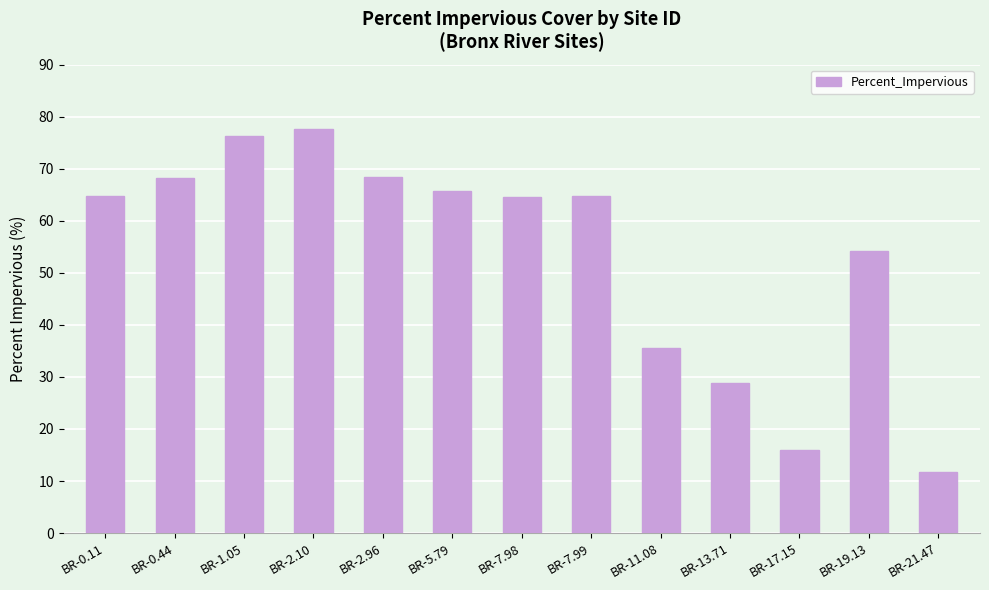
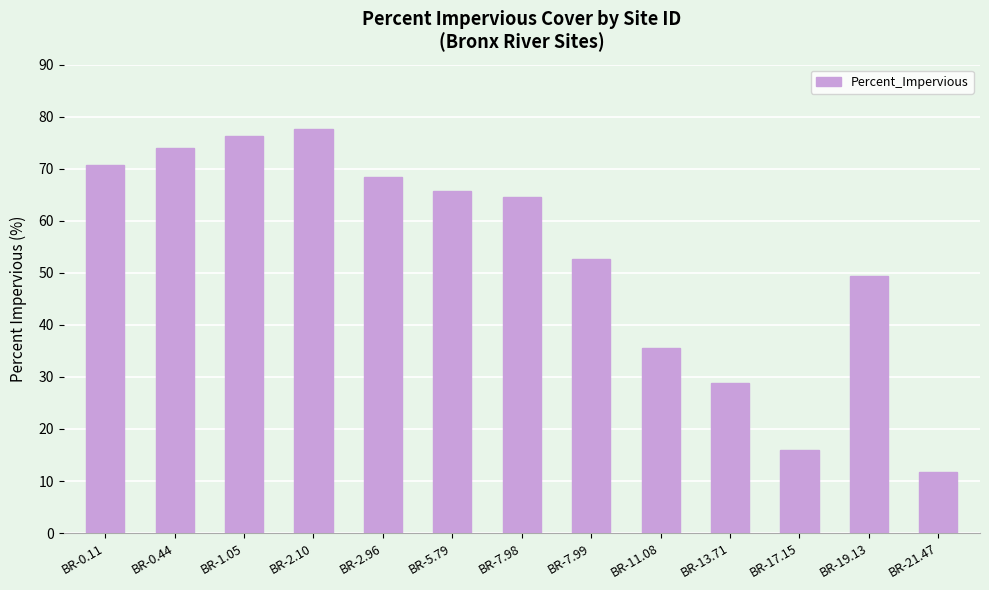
  {
-   "BR-0.11": 65,
-   "BR-0.44": 68,
+   "BR-0.11": 71,
+   "BR-0.44": 74,
    "BR-1.05": 76,
    "BR-2.10": 78,
    "BR-2.96": 68,
    "BR-5.79": 66,
    "BR-7.98": 65,
-   "BR-7.99": 65,
+   "BR-7.99": 53,
    "BR-11.08": 35,
    "BR-13.71": 29,
    "BR-17.15": 16,
-   "BR-19.13": 54,
+   "BR-19.13": 49,
    "BR-21.47": 12
  }
